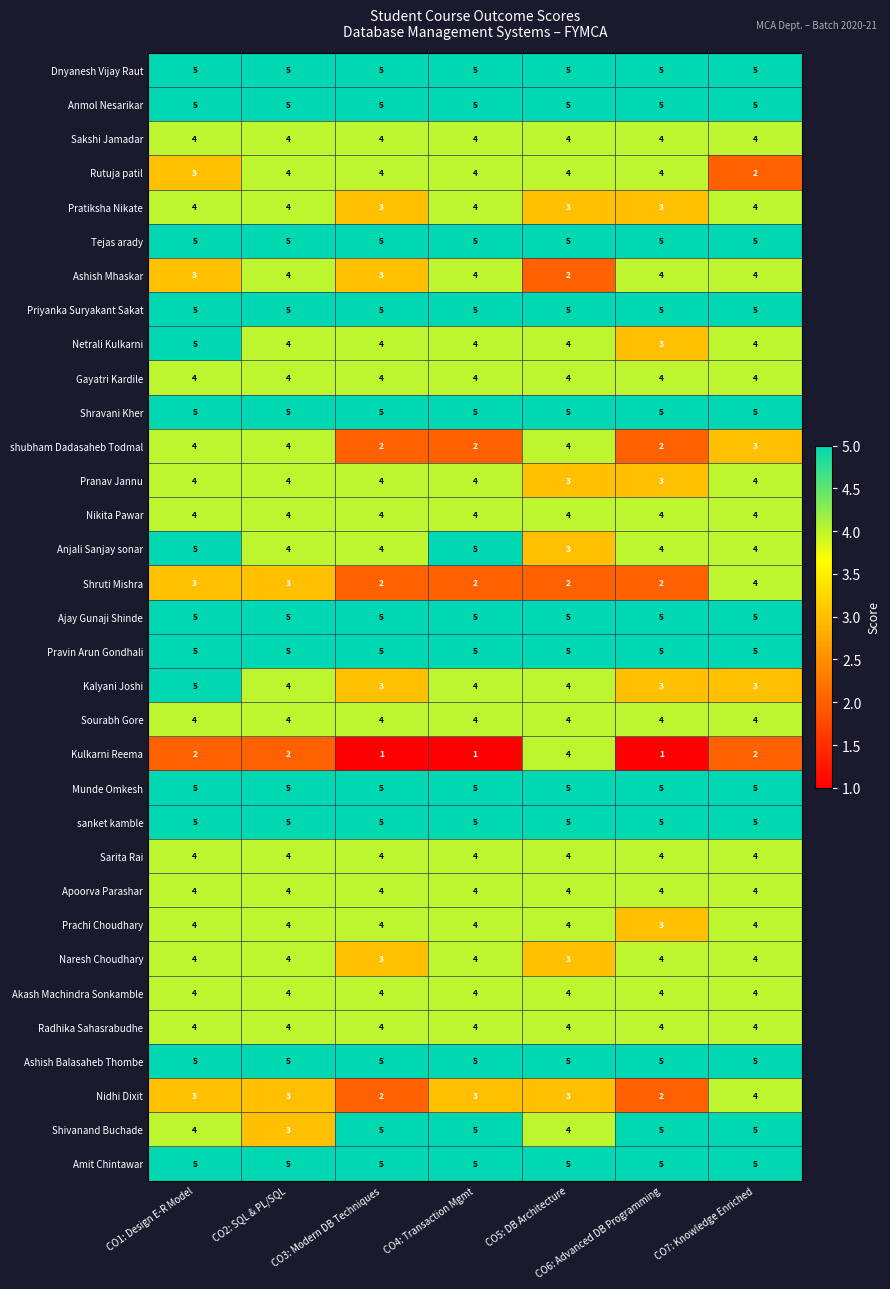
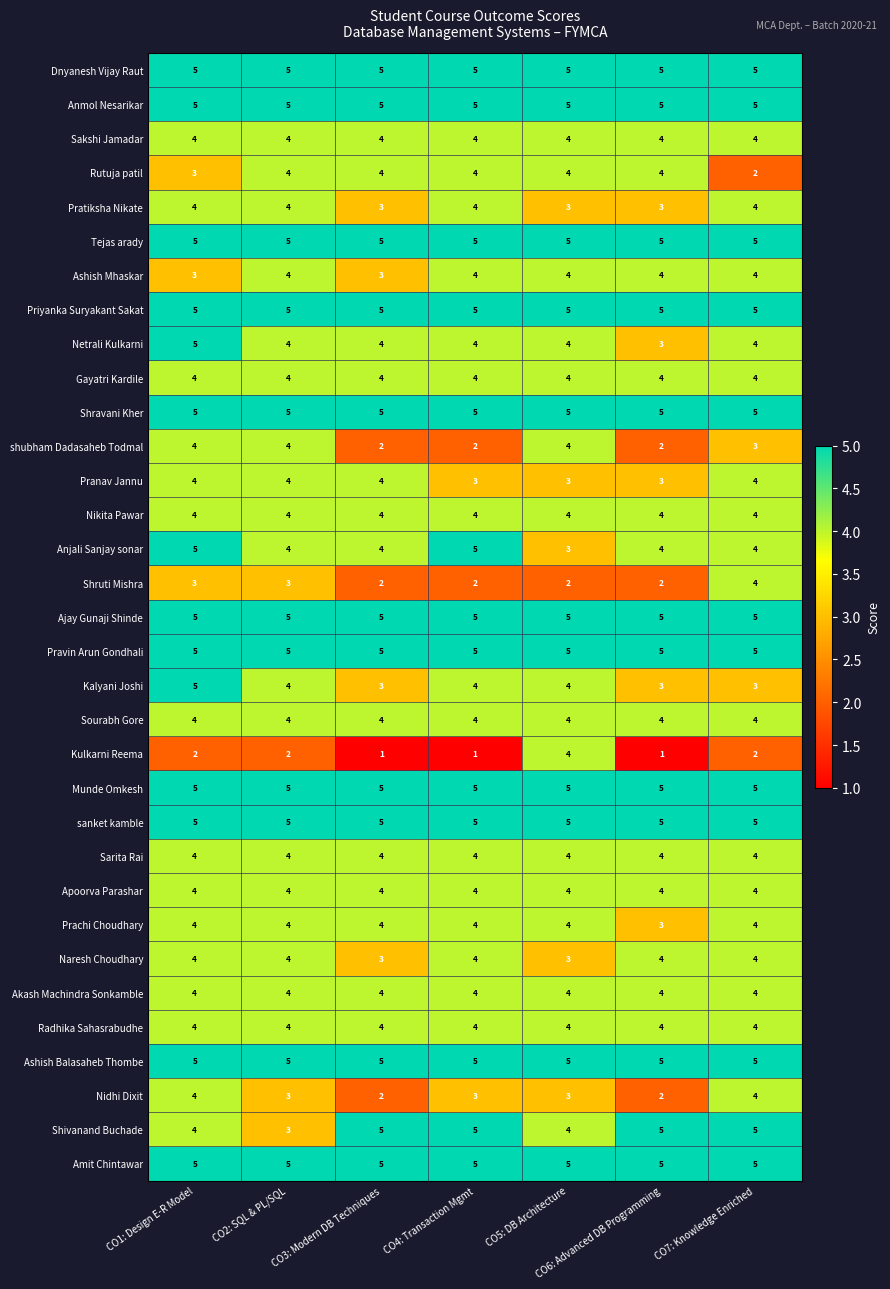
  {
    "Ashish Mhaskar": {
      "CO1: Design E-R Model": 3,
      "CO2: SQL & PL/SQL": 4,
      "CO3: Modern DB Techniques": 3,
      "CO4: Transaction Mgmt": 4,
-     "CO5: DB Architecture": 2,
+     "CO5: DB Architecture": 4,
      "CO6: Advanced DB Programming": 4,
      "CO7: Knowledge Enriched": 4
    },
    "Pranav Jannu": {
      "CO1: Design E-R Model": 4,
      "CO2: SQL & PL/SQL": 4,
      "CO3: Modern DB Techniques": 4,
-     "CO4: Transaction Mgmt": 4,
+     "CO4: Transaction Mgmt": 3,
      "CO5: DB Architecture": 3,
      "CO6: Advanced DB Programming": 3,
      "CO7: Knowledge Enriched": 4
    },
    "Nidhi Dixit": {
-     "CO1: Design E-R Model": 3,
+     "CO1: Design E-R Model": 4,
      "CO2: SQL & PL/SQL": 3,
      "CO3: Modern DB Techniques": 2,
      "CO4: Transaction Mgmt": 3,
      "CO5: DB Architecture": 3,
      "CO6: Advanced DB Programming": 2,
      "CO7: Knowledge Enriched": 4
    }
  }
